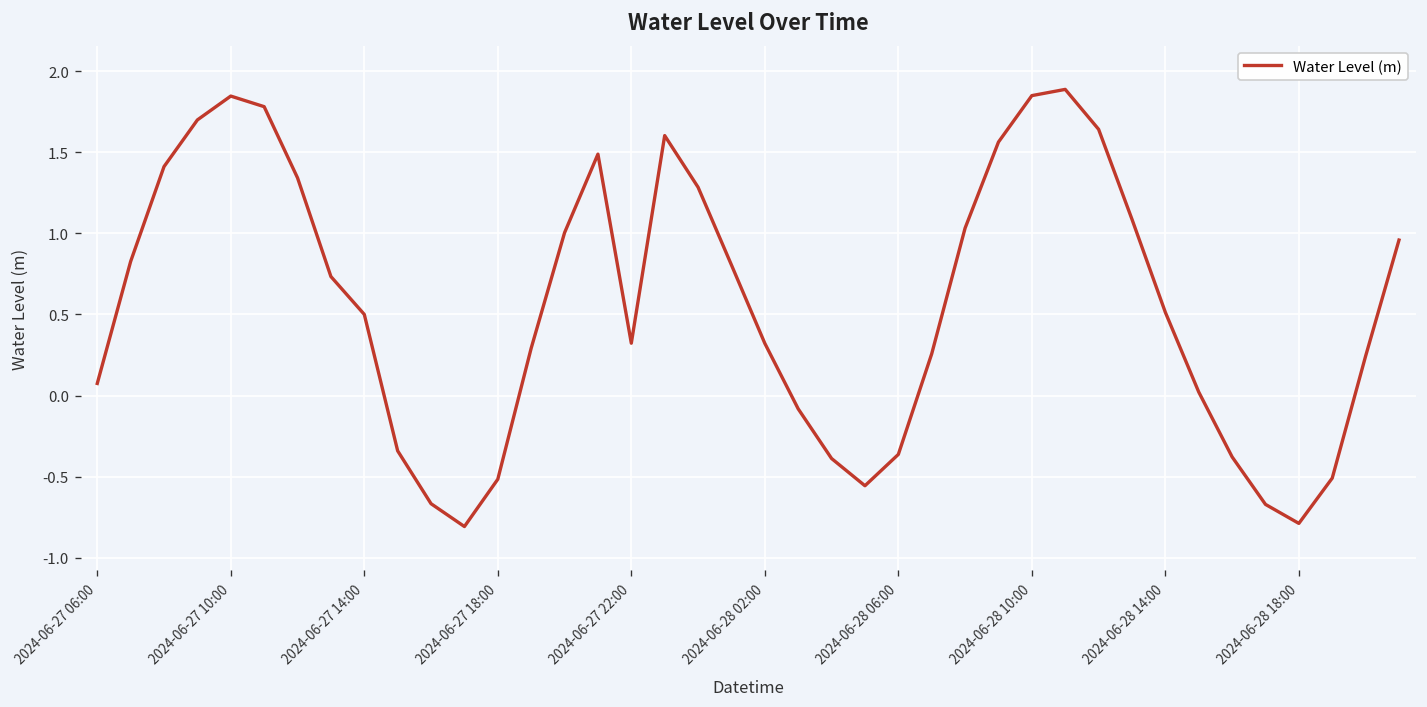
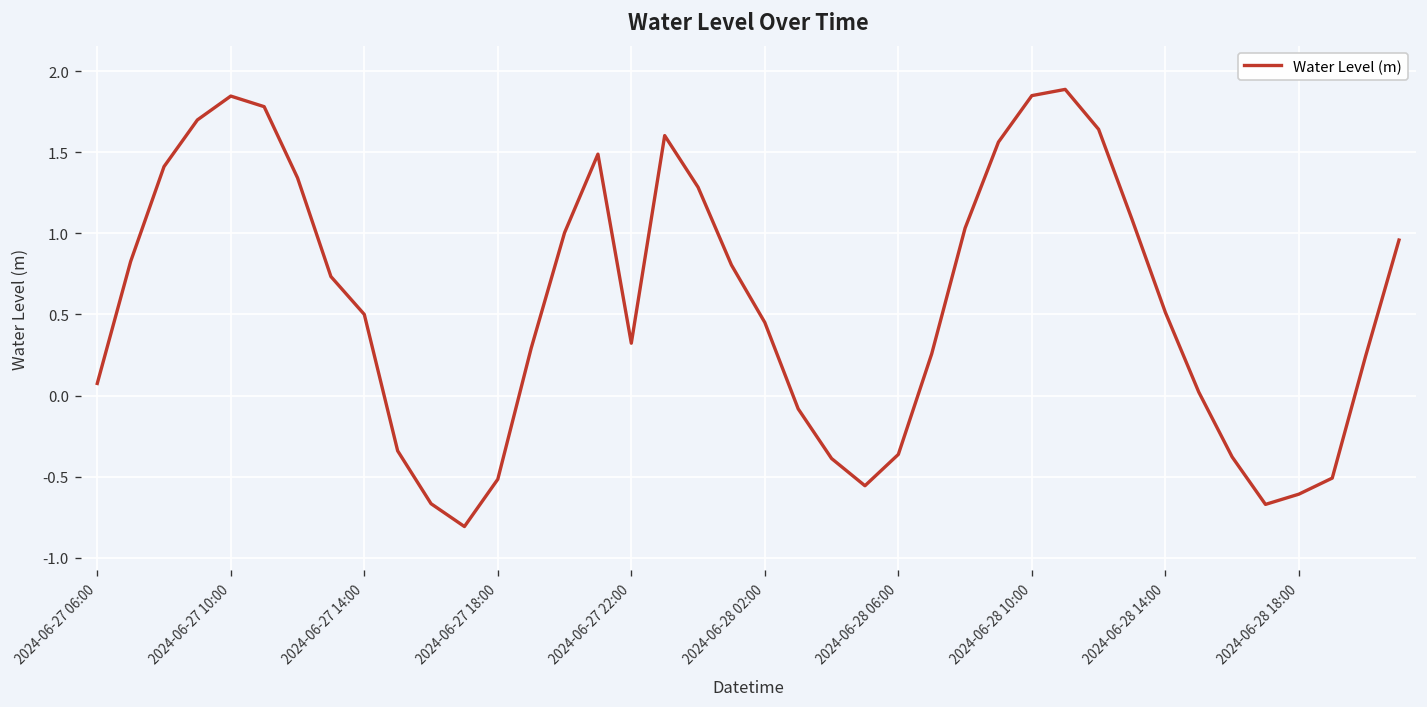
  {
    "2024-06-27 06:00": 0.07,
    "2024-06-27 10:00": 1.85,
    "2024-06-27 14:00": 0.50,
    "2024-06-27 18:00": -0.52,
    "2024-06-27 22:00": 0.32,
-   "2024-06-28 02:00": 0.32,
+   "2024-06-28 02:00": 0.45,
    "2024-06-28 06:00": -0.36,
    "2024-06-28 10:00": 1.85,
    "2024-06-28 14:00": 0.51,
-   "2024-06-28 18:00": -0.79
+   "2024-06-28 18:00": -0.61
  }
